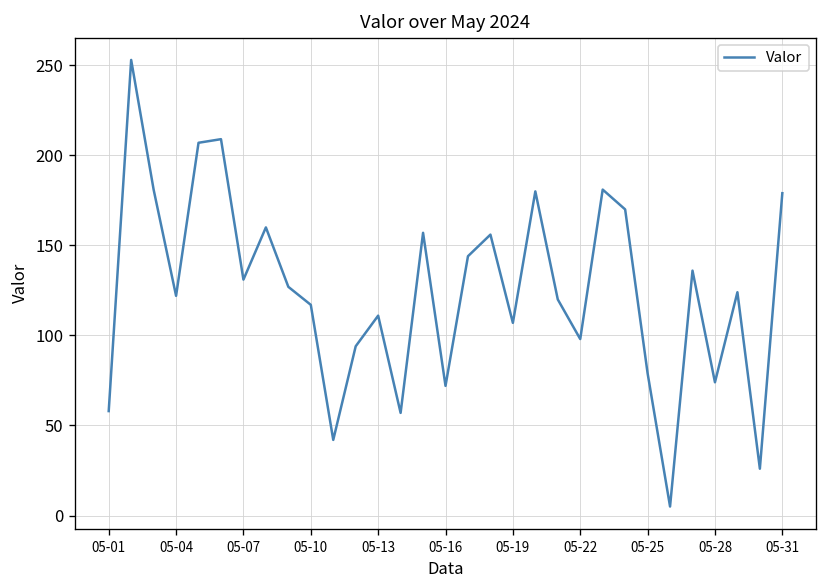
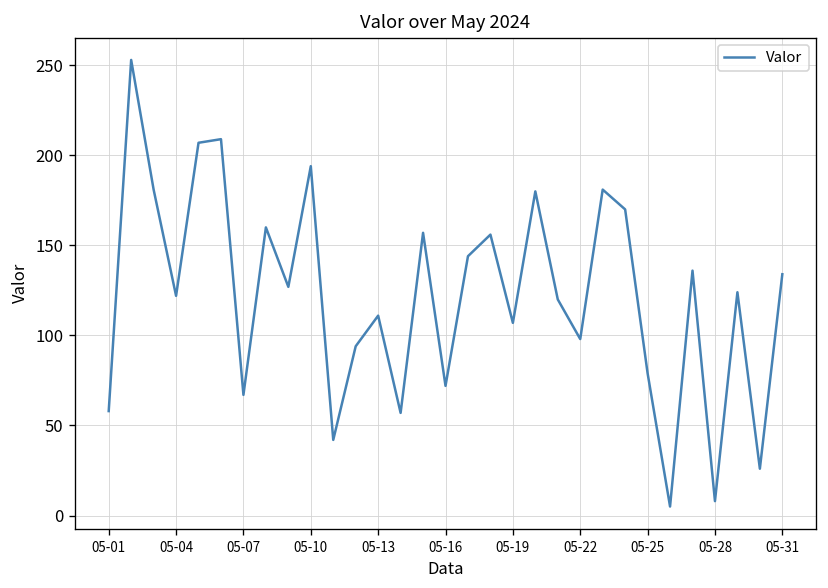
  {
    "05-01": 58,
    "05-04": 122,
-   "05-07": 131,
-   "05-10": 117,
+   "05-07": 67,
+   "05-10": 194,
    "05-13": 111,
    "05-16": 72,
    "05-19": 107,
    "05-22": 98,
    "05-25": 79,
-   "05-28": 74,
-   "05-31": 179
+   "05-28": 8,
+   "05-31": 134
  }
